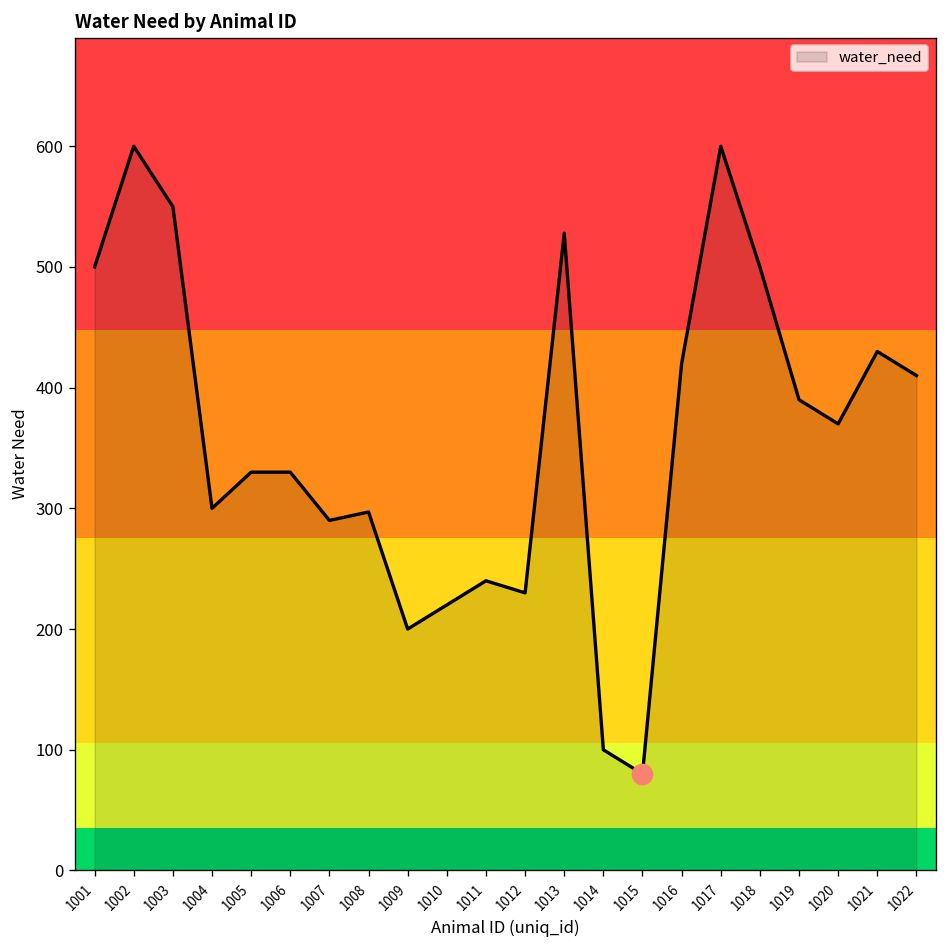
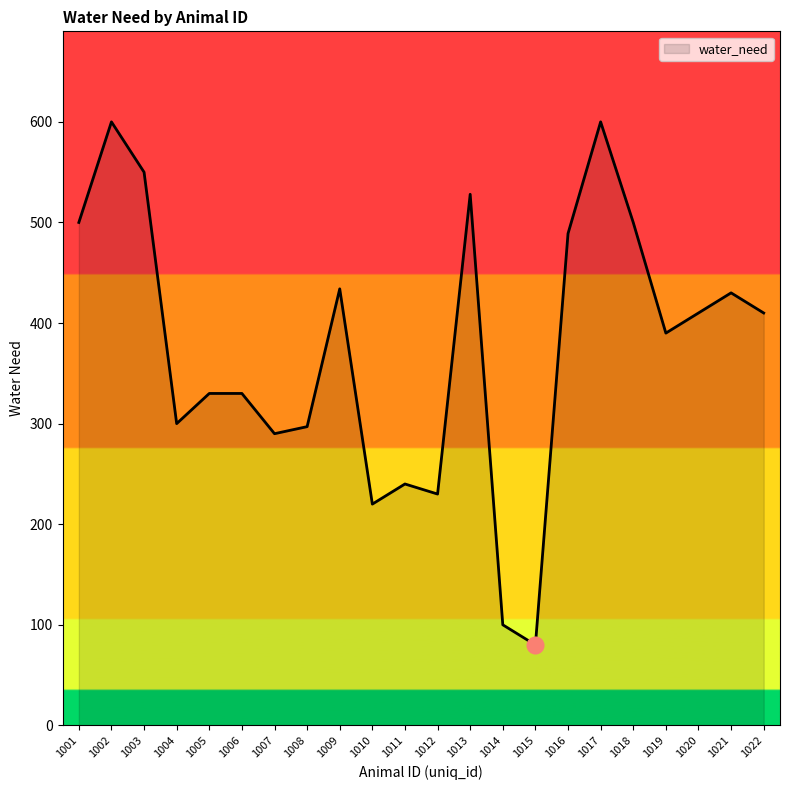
  {
    "water_need": {
      "1001": 500,
      "1002": 600,
      "1003": 550,
      "1004": 300,
      "1005": 330,
      "1006": 330,
      "1007": 290,
      "1008": 297,
-     "1009": 200,
+     "1009": 434,
      "1010": 220,
      "1011": 240,
      "1012": 230,
      "1013": 528,
      "1014": 100,
-     "1016": 420,
+     "1016": 489,
      "1017": 600,
      "1018": 500,
      "1019": 390,
-     "1020": 370,
+     "1020": 410,
      "1021": 430,
      "1022": 410
    }
  }
